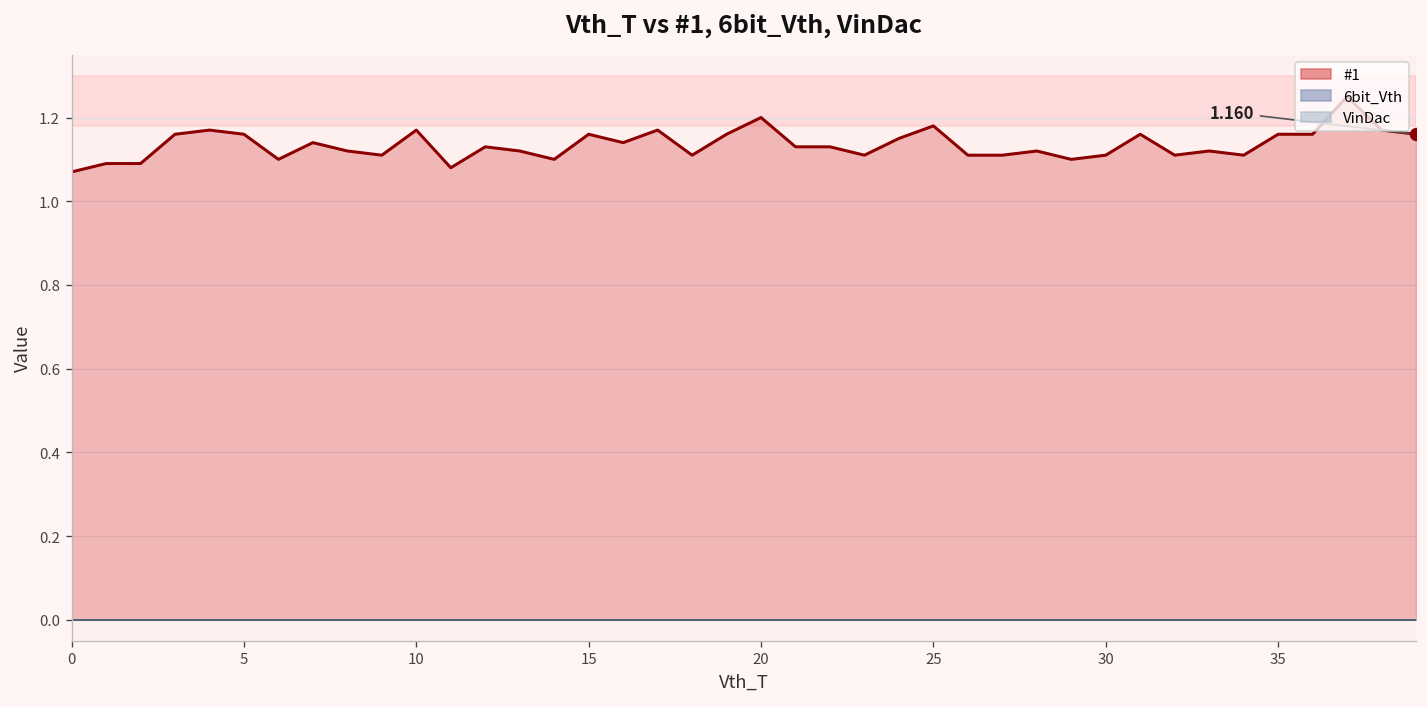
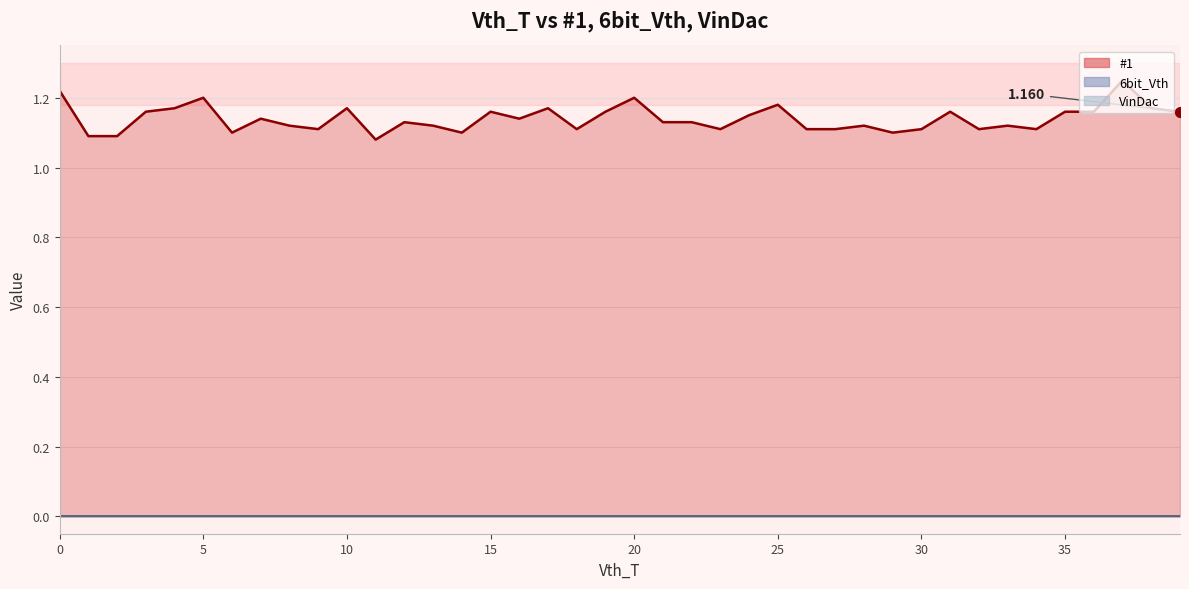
  {
    "#1": {
-     "0": 1.07,
-     "5": 1.16,
+     "0": 1.22,
+     "5": 1.20,
      "10": 1.17,
      "15": 1.16,
      "20": 1.20,
      "25": 1.18,
      "30": 1.11
    },
    "VinDac": {
      "0": 0.00,
      "5": 0.00,
      "10": 0.00,
      "15": 0.00,
      "20": 0.00,
      "25": 0.00,
      "30": 0.00,
      "35": 0.00
    }
  }
